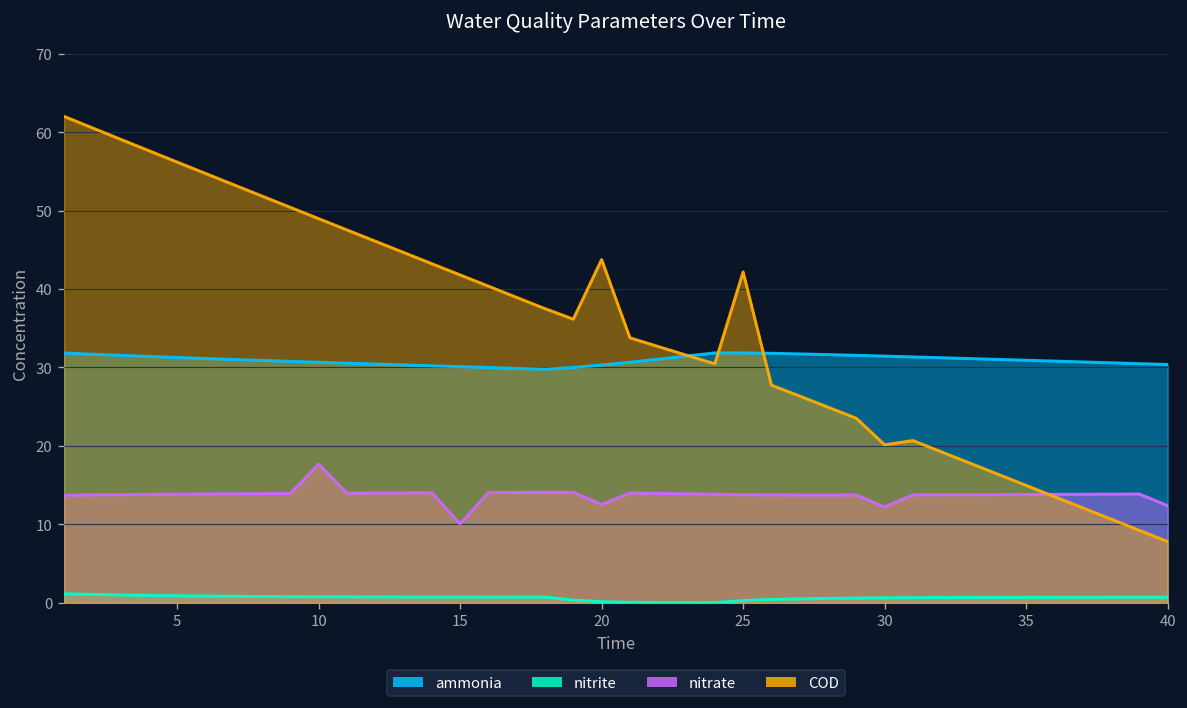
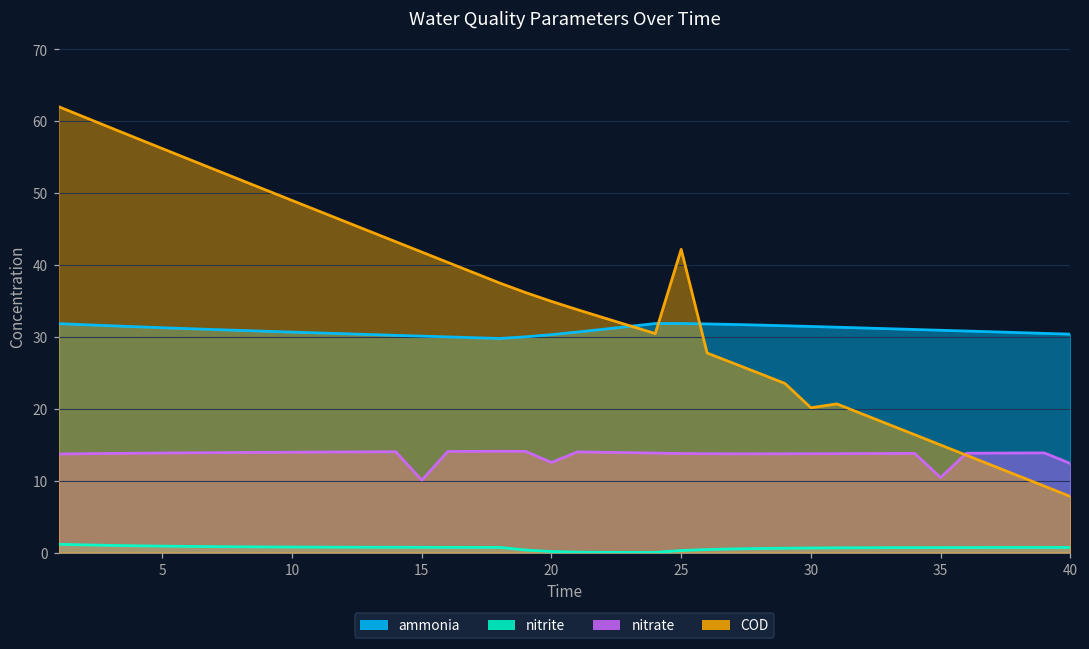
  {
    "nitrate": {
      "5": 14,
-     "10": 18,
+     "10": 14,
      "15": 10,
      "20": 13,
      "25": 14,
-     "30": 12,
-     "35": 14,
+     "30": 14,
+     "35": 10,
      "40": 12
    },
    "COD": {
      "5": 56,
      "10": 49,
      "15": 42,
-     "20": 44,
+     "20": 35,
      "25": 42,
      "30": 20,
      "35": 15,
      "40": 8
    }
  }
